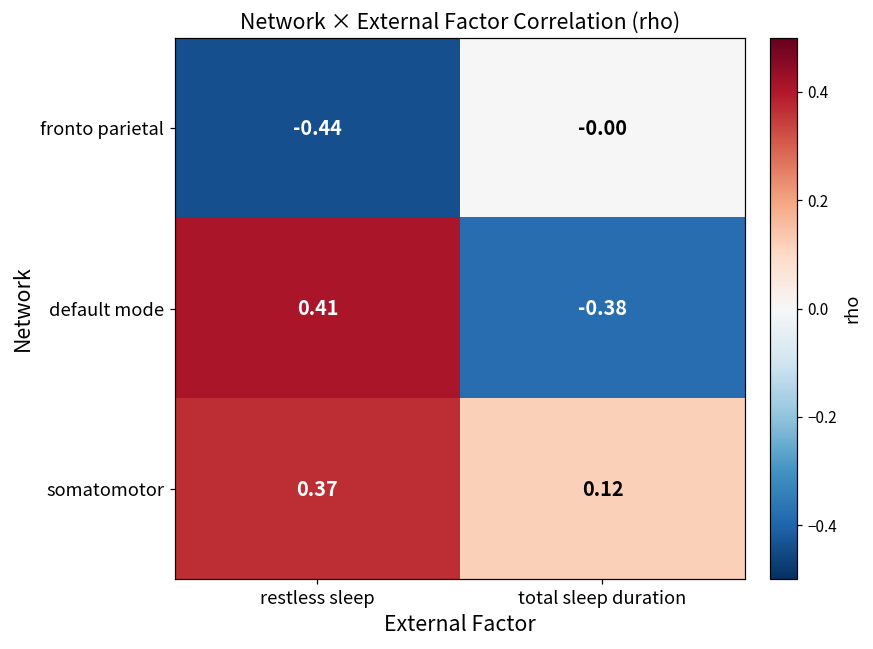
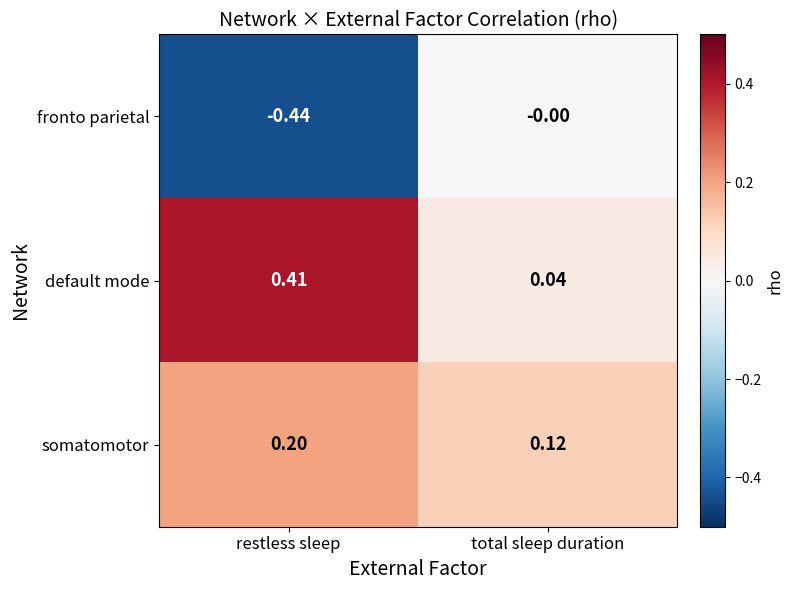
  {
    "fronto parietal": {
      "restless sleep": -0.44,
      "total sleep duration": -0.00
    },
    "default mode": {
      "restless sleep": 0.41,
-     "total sleep duration": -0.38
+     "total sleep duration": 0.04
    },
    "somatomotor": {
-     "restless sleep": 0.37,
+     "restless sleep": 0.20,
      "total sleep duration": 0.12
    }
  }
